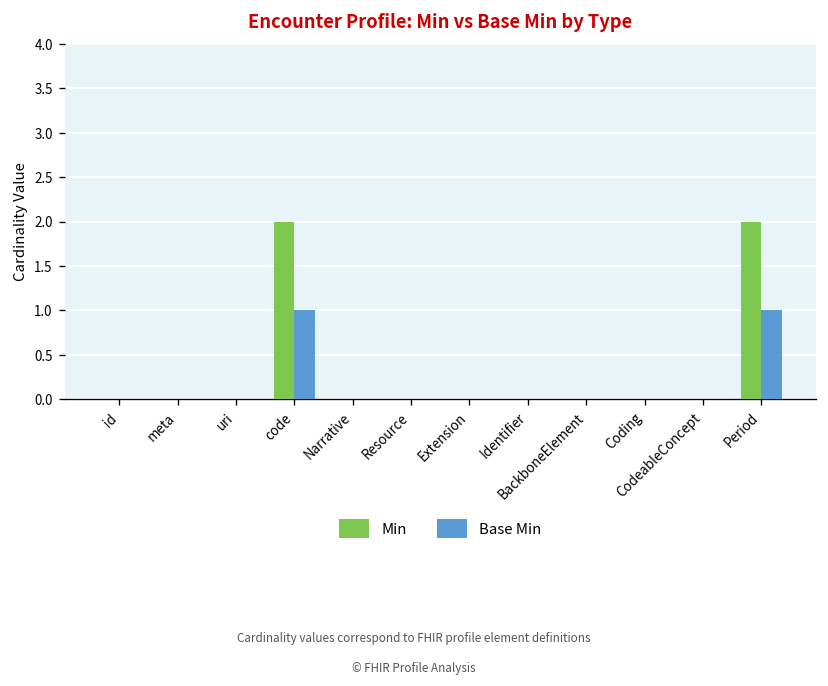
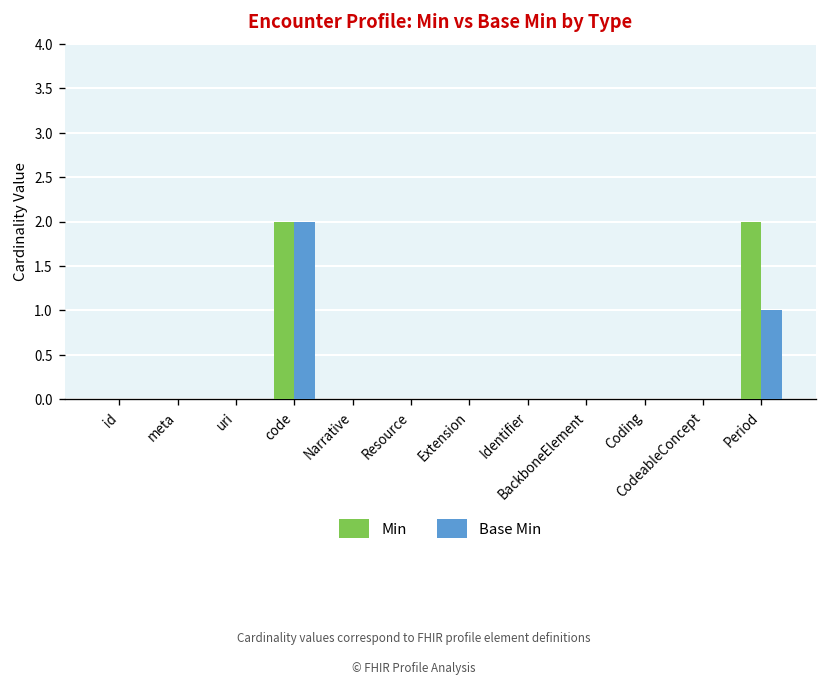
  {
    "Min": {
      "id": 0,
      "meta": 0,
      "uri": 0,
      "code": 2,
      "Narrative": 0,
      "Resource": 0,
      "Extension": 0,
      "Identifier": 0,
      "BackboneElement": 0,
      "Coding": 0,
      "CodeableConcept": 0,
      "Period": 2
    },
    "Base Min": {
      "id": 0,
      "meta": 0,
      "uri": 0,
-     "code": 1,
+     "code": 2,
      "Narrative": 0,
      "Resource": 0,
      "Extension": 0,
      "Identifier": 0,
      "BackboneElement": 0,
      "Coding": 0,
      "CodeableConcept": 0,
      "Period": 1
    }
  }
